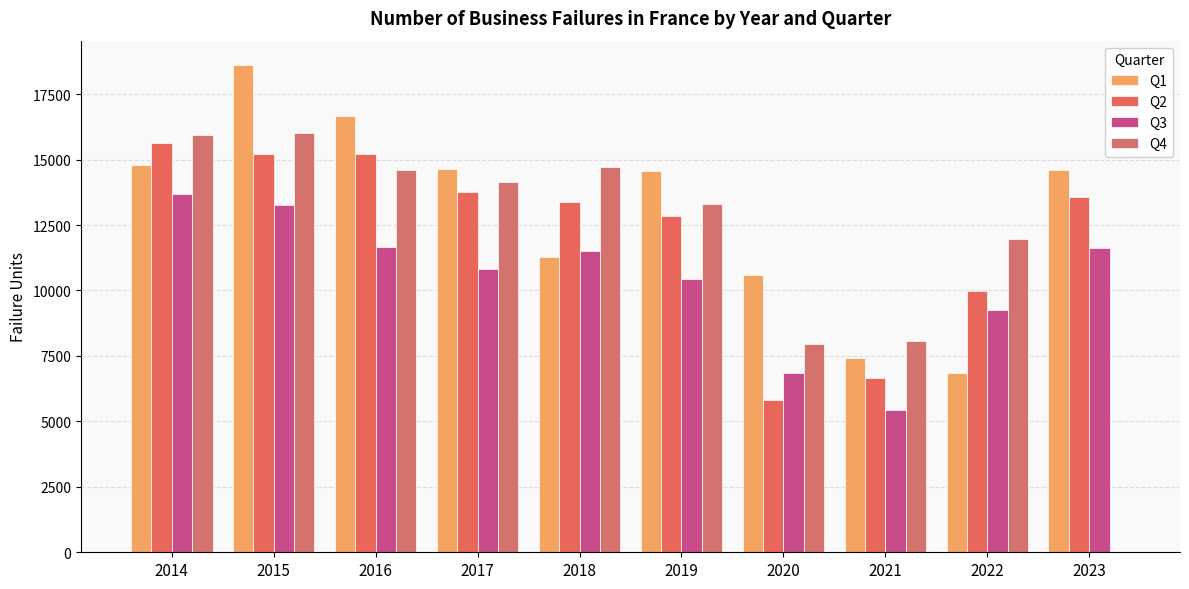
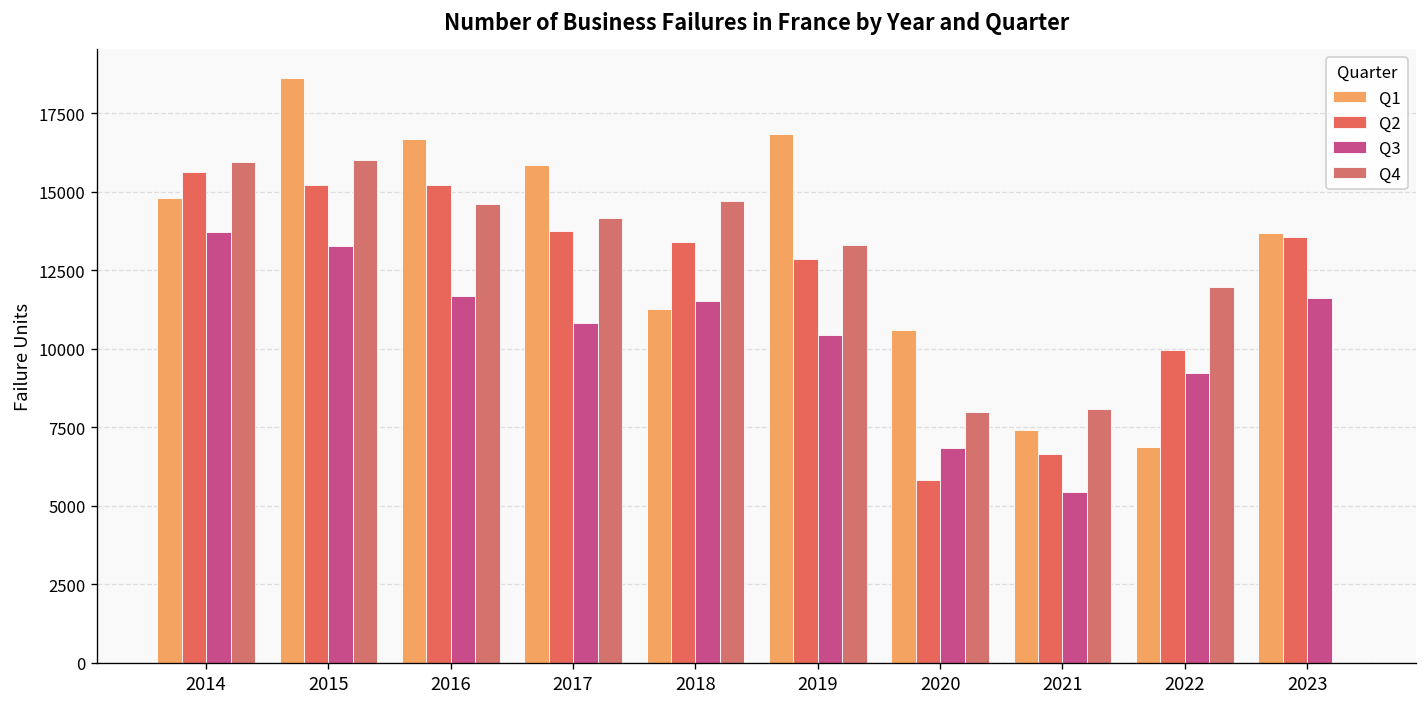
  {
    "Q1": {
      "2014": 14800,
      "2015": 18600,
      "2016": 16700,
-     "2017": 14600,
+     "2017": 15800,
      "2018": 11300,
-     "2019": 14600,
+     "2019": 16800,
      "2020": 10600,
      "2021": 7400,
      "2022": 6900,
-     "2023": 14600
+     "2023": 13700
    }
  }
